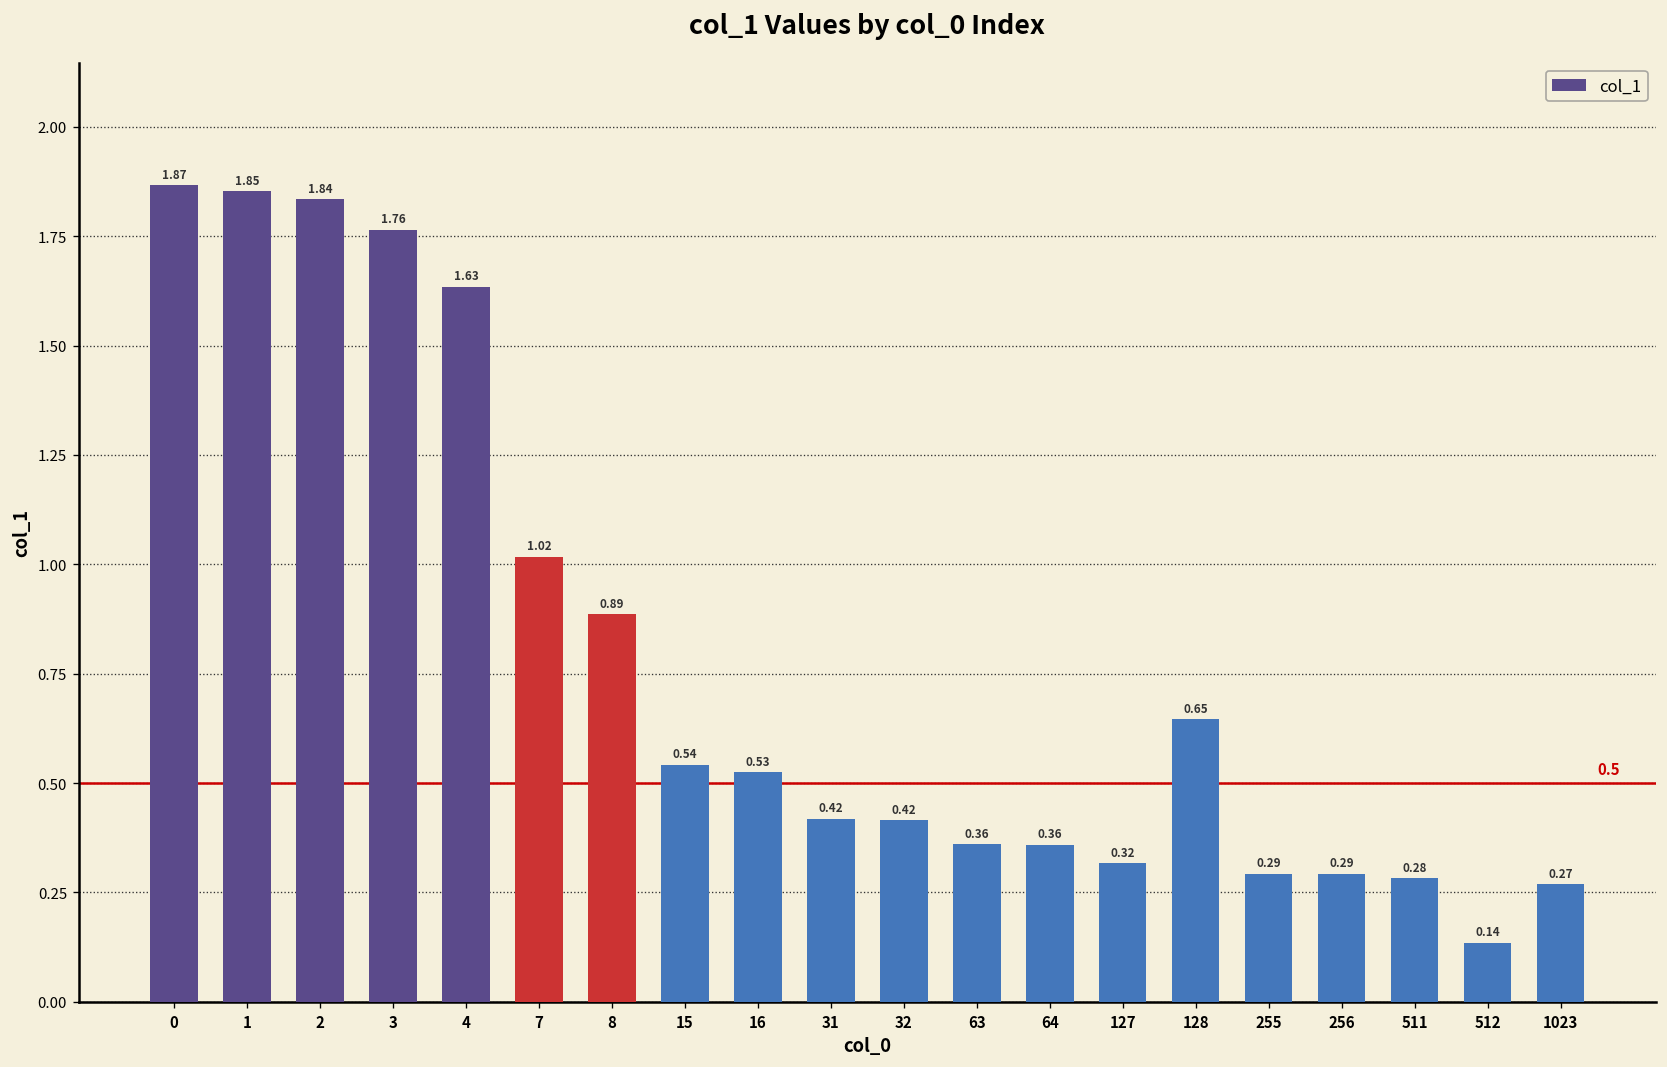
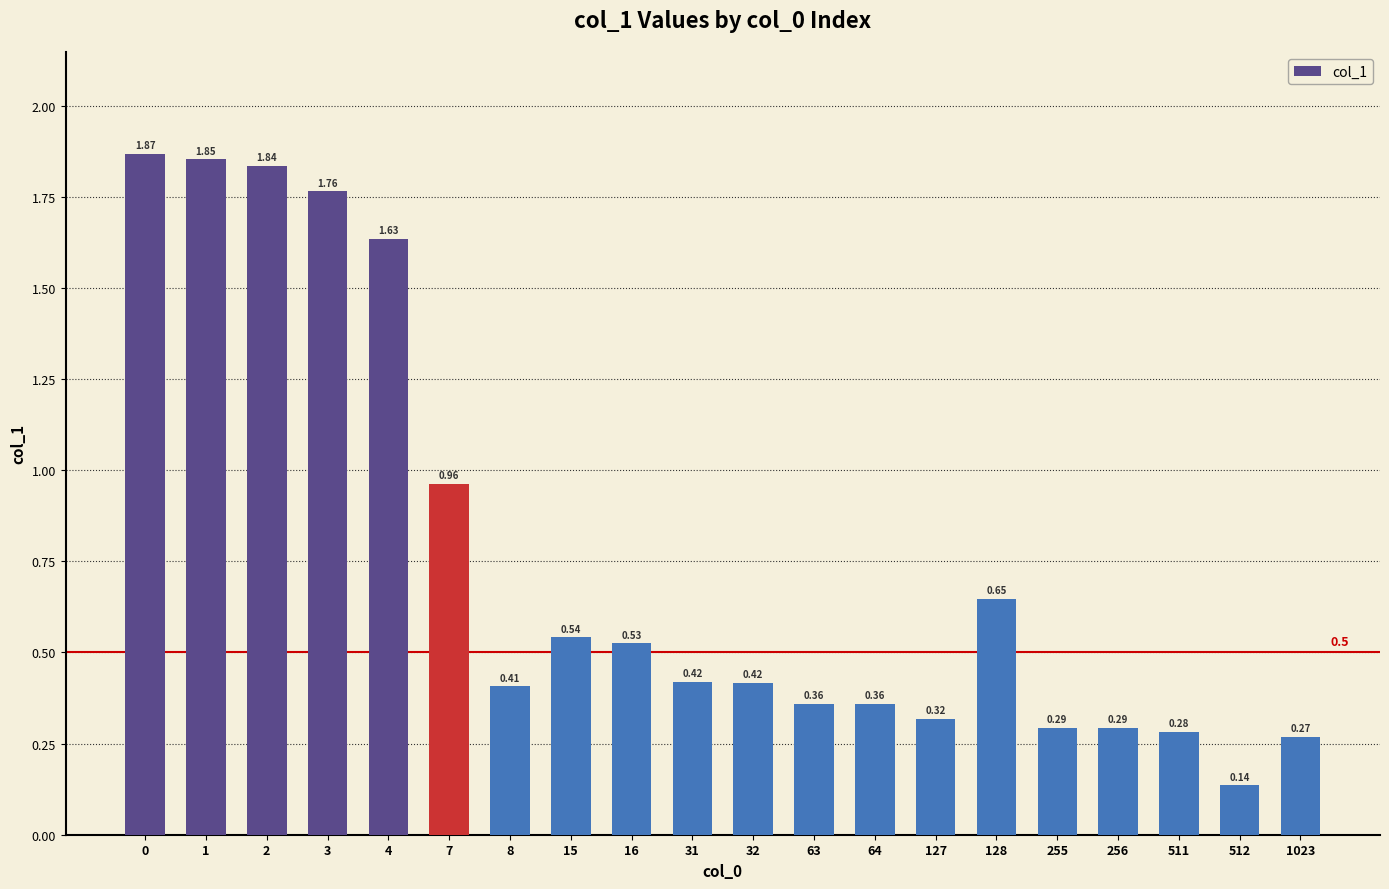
  {
    "0": 1.87,
    "1": 1.85,
    "2": 1.84,
    "3": 1.76,
    "4": 1.63,
-   "7": 1.02,
-   "8": 0.89,
+   "7": 0.96,
+   "8": 0.41,
    "15": 0.54,
    "16": 0.53,
    "31": 0.42,
    "32": 0.42,
    "63": 0.36,
    "64": 0.36,
    "127": 0.32,
    "128": 0.65,
    "255": 0.29,
    "256": 0.29,
    "511": 0.28,
    "512": 0.14,
    "1023": 0.27
  }
